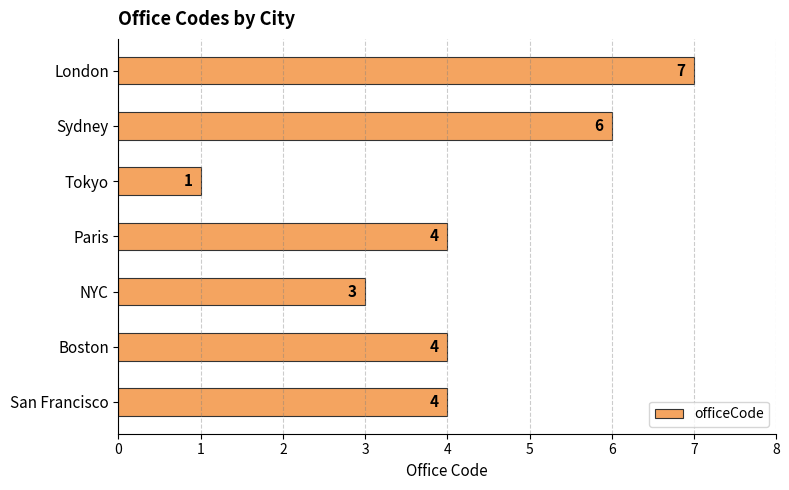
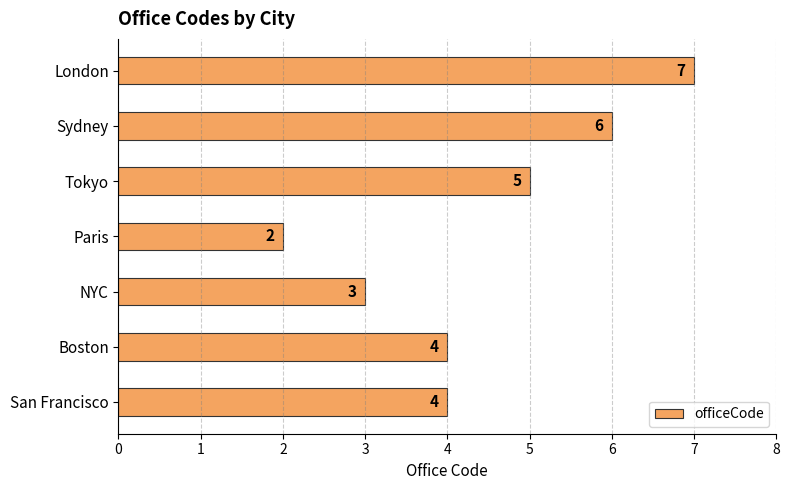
  {
    "London": 7,
    "Sydney": 6,
-   "Tokyo": 1,
-   "Paris": 4,
+   "Tokyo": 5,
+   "Paris": 2,
    "NYC": 3,
    "Boston": 4,
    "San Francisco": 4
  }
